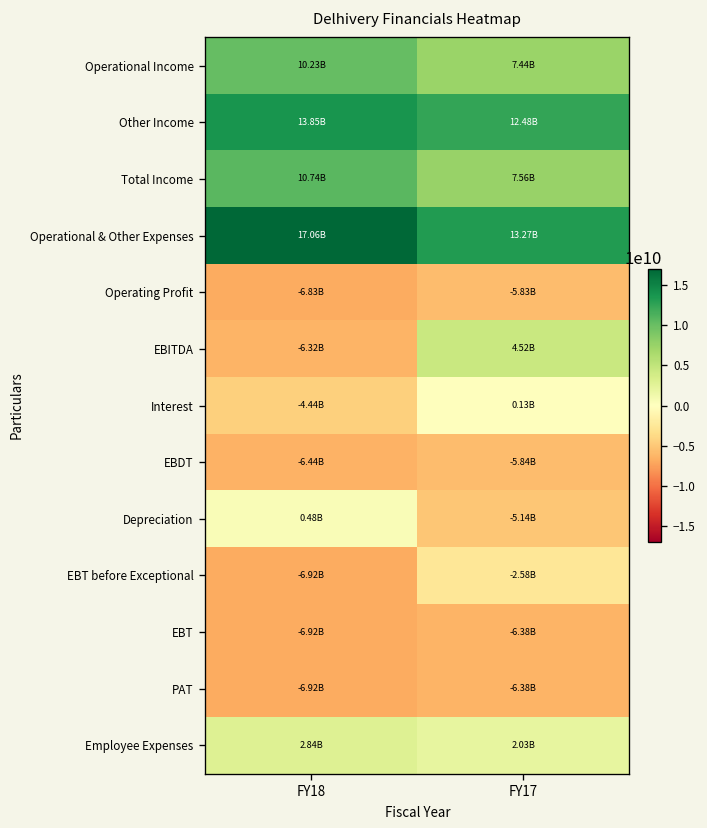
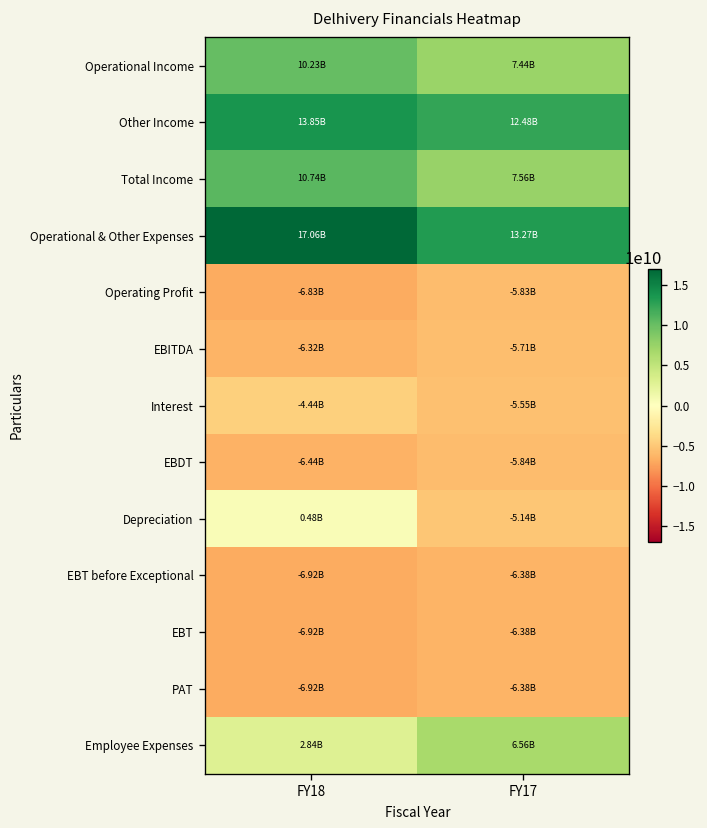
  {
    "Operational Income": {
      "FY18": "10.23B",
      "FY17": "7.44B"
    },
    "Other Income": {
      "FY18": "13.85B",
      "FY17": "12.48B"
    },
    "Total Income": {
      "FY18": "10.74B",
      "FY17": "7.56B"
    },
    "Operational & Other Expenses": {
      "FY18": "17.06B",
      "FY17": "13.27B"
    },
    "Operating Profit": {
      "FY18": "-6.83B",
      "FY17": "-5.83B"
    },
    "EBITDA": {
      "FY18": "-6.32B",
-     "FY17": "4.52B"
+     "FY17": "-5.71B"
    },
    "Interest": {
      "FY18": "-4.44B",
-     "FY17": "0.13B"
+     "FY17": "-5.55B"
    },
    "EBDT": {
      "FY18": "-6.44B",
      "FY17": "-5.84B"
    },
    "Depreciation": {
      "FY18": "0.48B",
      "FY17": "-5.14B"
    },
    "EBT before Exceptional": {
      "FY18": "-6.92B",
-     "FY17": "-2.58B"
+     "FY17": "-6.38B"
    },
    "EBT": {
      "FY18": "-6.92B",
      "FY17": "-6.38B"
    },
    "PAT": {
      "FY18": "-6.92B",
      "FY17": "-6.38B"
    },
    "Employee Expenses": {
      "FY18": "2.84B",
-     "FY17": "2.03B"
+     "FY17": "6.56B"
    }
  }
